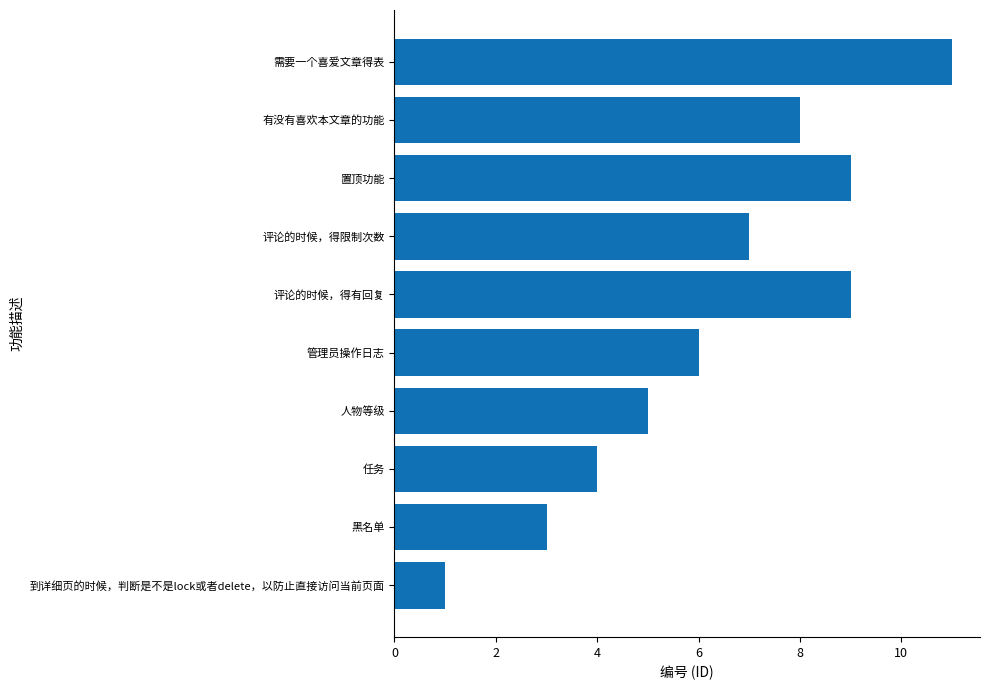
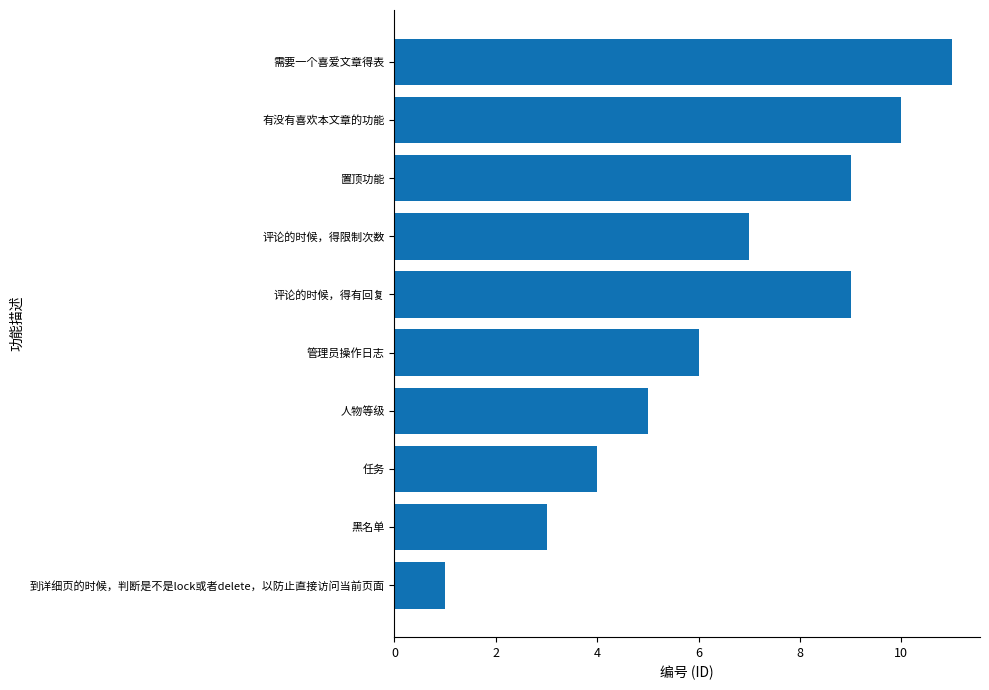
  {
    "需要一个喜爱文章得表": 11,
-   "有没有喜欢本文章的功能": 8,
+   "有没有喜欢本文章的功能": 10,
    "置顶功能": 9,
    "评论的时候，得限制次数": 7,
    "评论的时候，得有回复": 9,
    "管理员操作日志": 6,
    "人物等级": 5,
    "任务": 4,
    "黑名单": 3,
    "到详细页的时候，判断是不是lock或者delete，以防止直接访问当前页面": 1
  }
